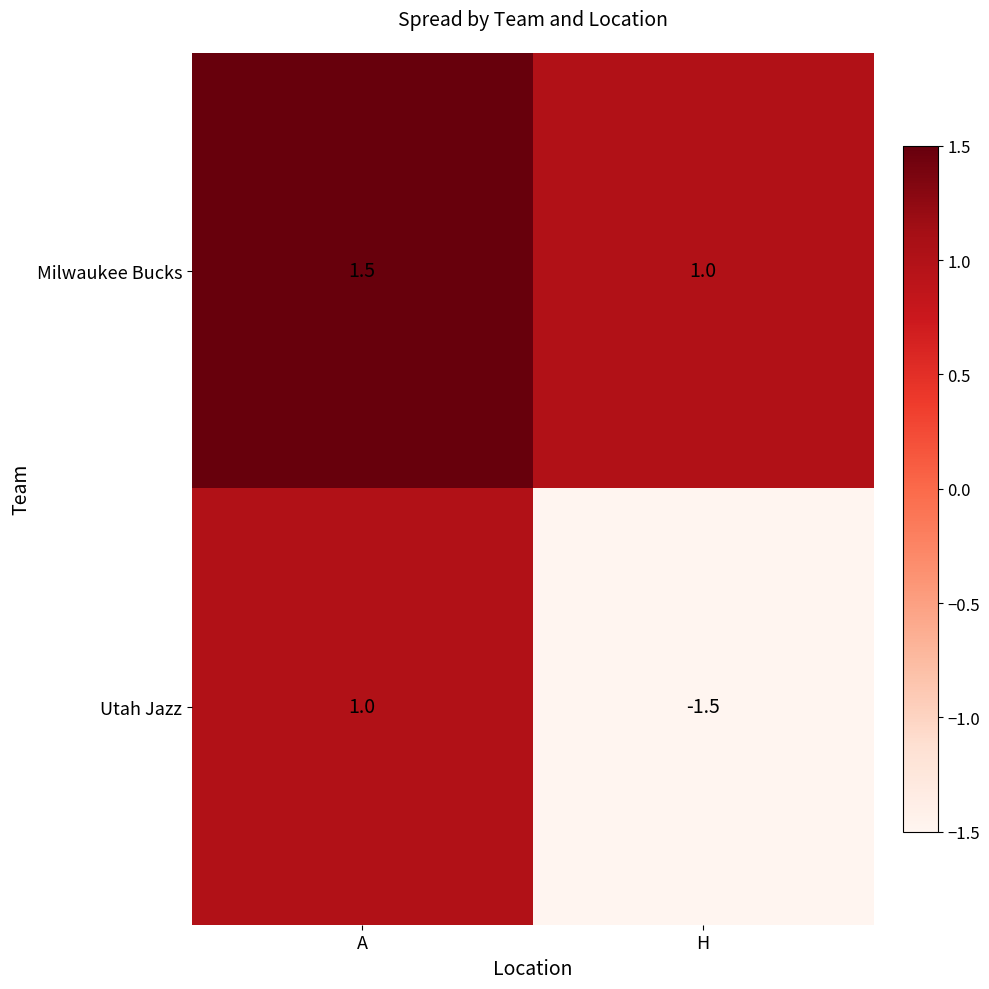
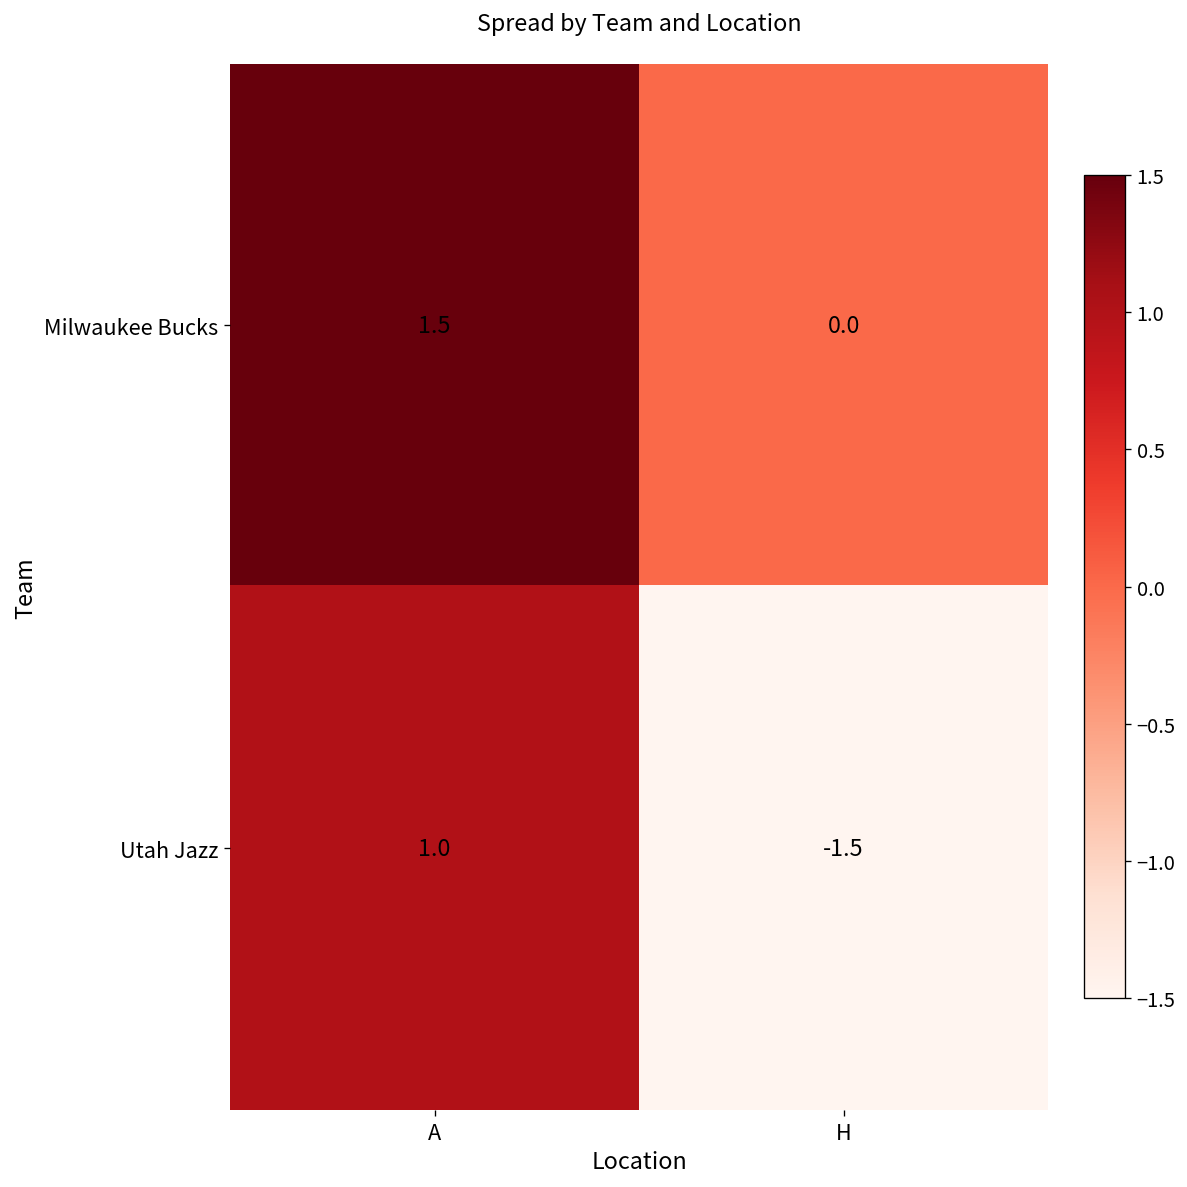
  {
    "Milwaukee Bucks": {
      "A": 1.5,
-     "H": 1.0
+     "H": 0.0
    },
    "Utah Jazz": {
      "A": 1.0,
      "H": -1.5
    }
  }
